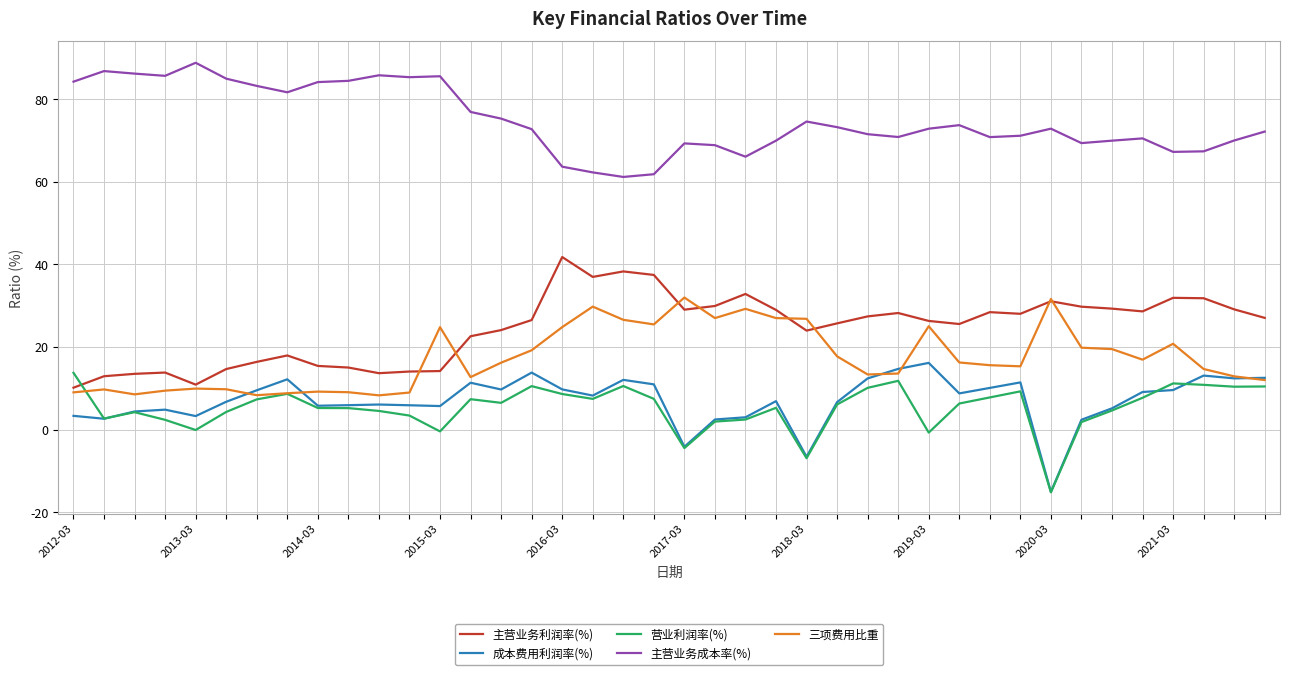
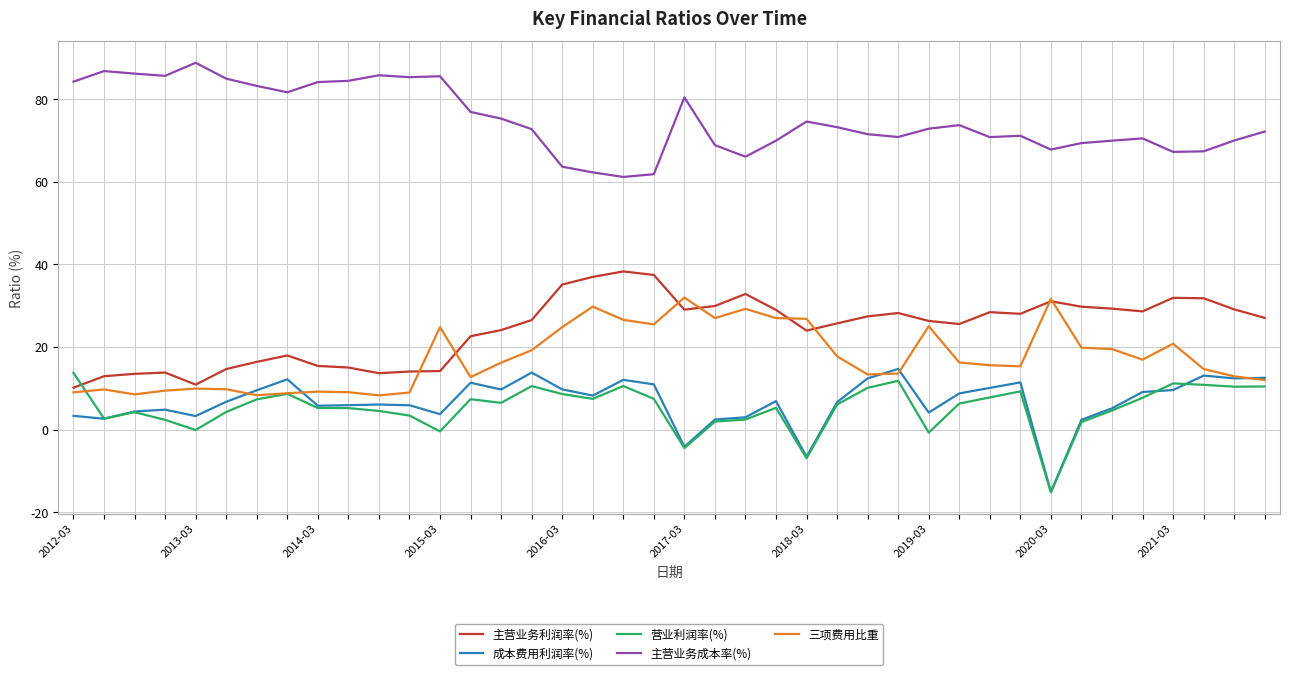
  {
    "主营业务利润率(%)": {
      "2012-03": 10,
      "2013-03": 11,
      "2014-03": 15,
      "2015-03": 14,
-     "2016-03": 42,
+     "2016-03": 35,
      "2017-03": 29,
      "2018-03": 24,
      "2019-03": 26,
      "2021-03": 32
    },
    "成本费用利润率(%)": {
      "2012-03": 3,
      "2013-03": 3,
-     "2015-03": 6,
+     "2015-03": 4,
      "2016-03": 10,
-     "2019-03": 16,
+     "2019-03": 4,
      "2021-03": 10
    },
    "营业利润率(%)": {
      "2012-03": 14,
      "2013-03": 0,
      "2015-03": 0,
      "2016-03": 9,
      "2019-03": -1,
      "2021-03": 11
    },
    "主营业务成本率(%)": {
      "2012-03": 84,
      "2013-03": 89,
      "2014-03": 84,
      "2015-03": 86,
      "2016-03": 64,
-     "2017-03": 69,
+     "2017-03": 80,
      "2018-03": 75,
      "2019-03": 73,
-     "2020-03": 73,
+     "2020-03": 68,
      "2021-03": 67
    },
    "三项费用比重": {
      "2012-03": 9,
      "2013-03": 10,
      "2014-03": 9,
      "2015-03": 25,
      "2016-03": 25,
      "2017-03": 32,
      "2018-03": 27,
      "2019-03": 25,
      "2021-03": 21
    }
  }
